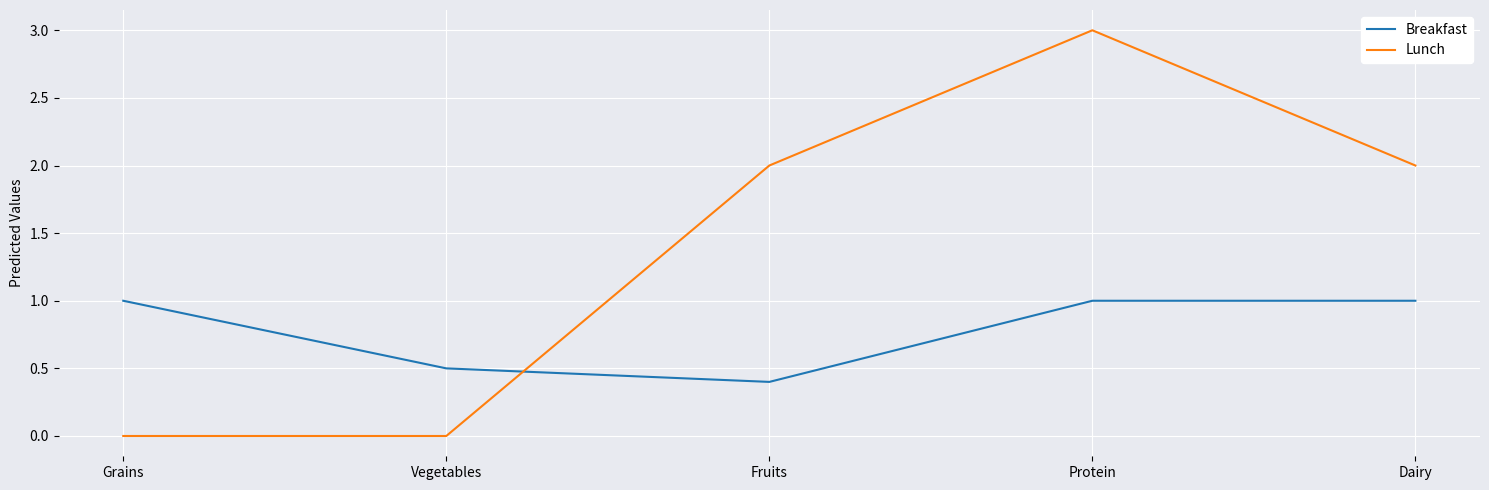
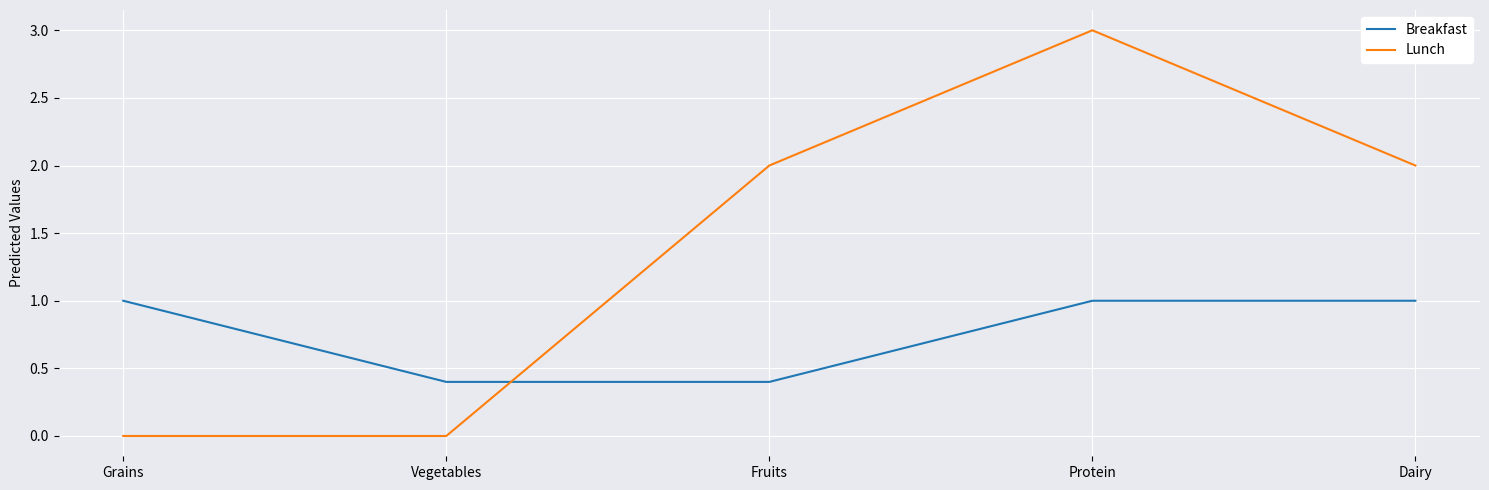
  {
    "Breakfast": {
      "Grains": 1.0,
-     "Vegetables": 0.5,
+     "Vegetables": 0.4,
      "Fruits": 0.4,
      "Protein": 1.0,
      "Dairy": 1.0
    },
    "Lunch": {
      "Grains": 0.0,
      "Vegetables": 0.0,
      "Fruits": 2.0,
      "Protein": 3.0,
      "Dairy": 2.0
    }
  }
